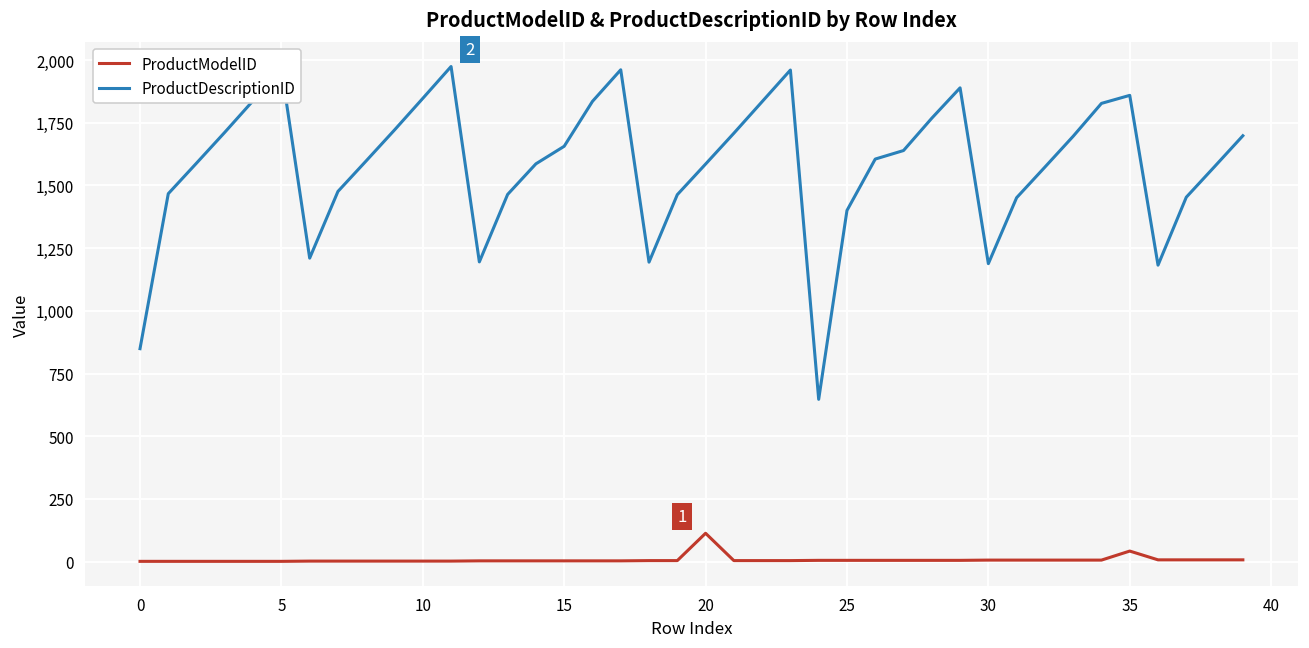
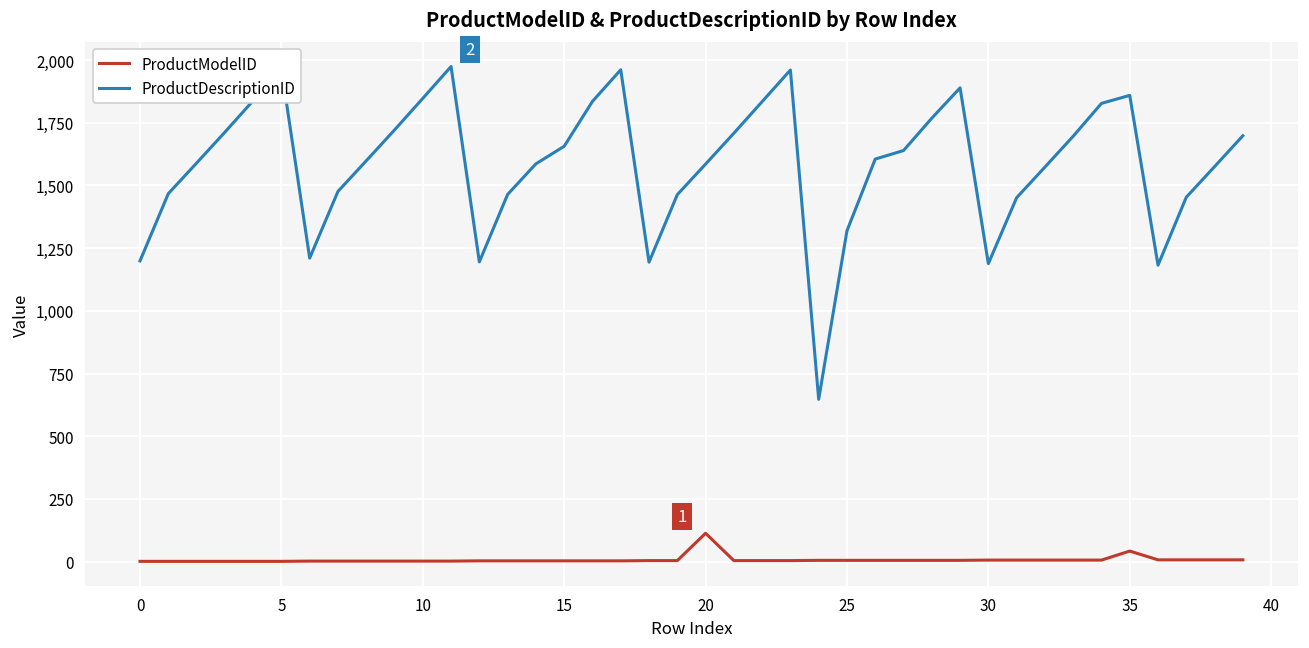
  {
    "ProductModelID": {
      "0": "0",
      "5": "0",
      "10": "0",
      "15": "0",
      "25": "10",
      "30": "10",
      "35": "40"
    },
    "ProductDescriptionID": {
-     "0": "850",
+     "0": "1,200",
      "10": "1,850",
      "15": "1,660",
      "20": "1,590",
-     "25": "1,400",
+     "25": "1,320",
      "30": "1,190",
      "35": "1,860"
    }
  }
